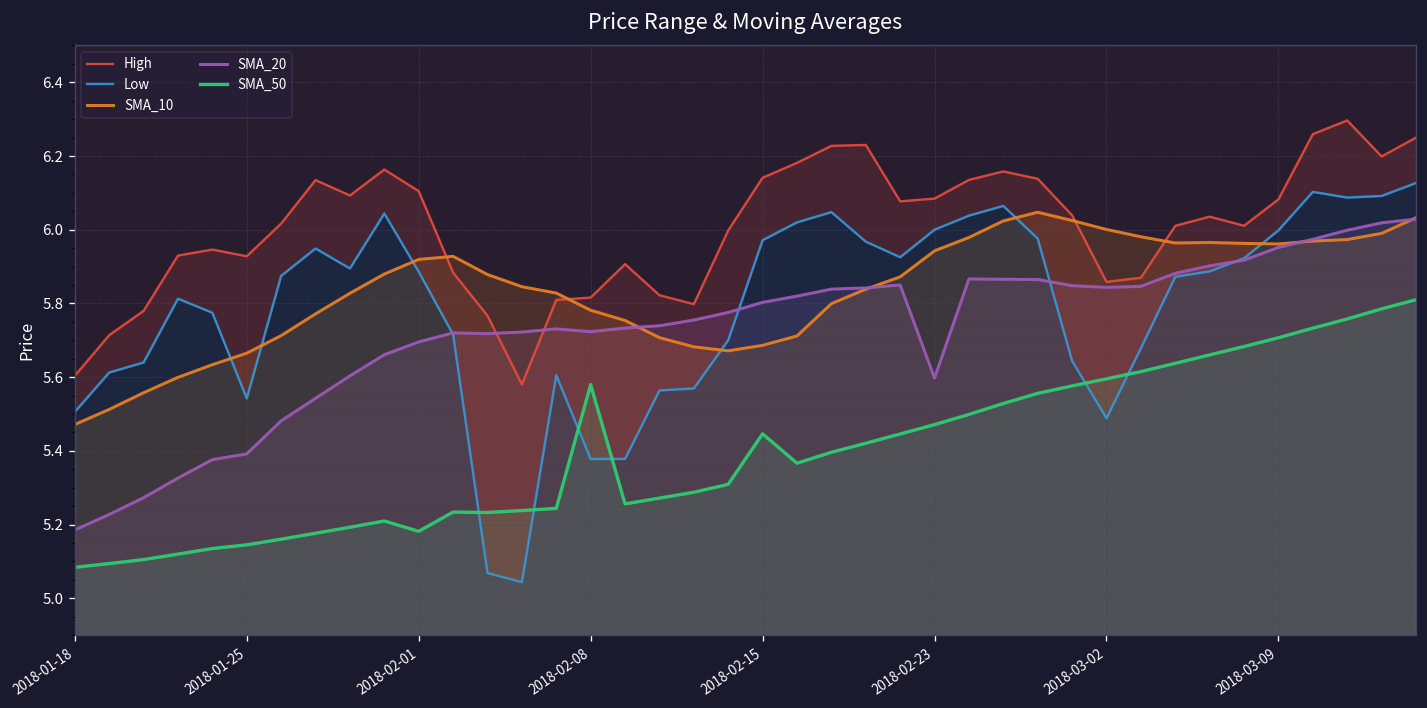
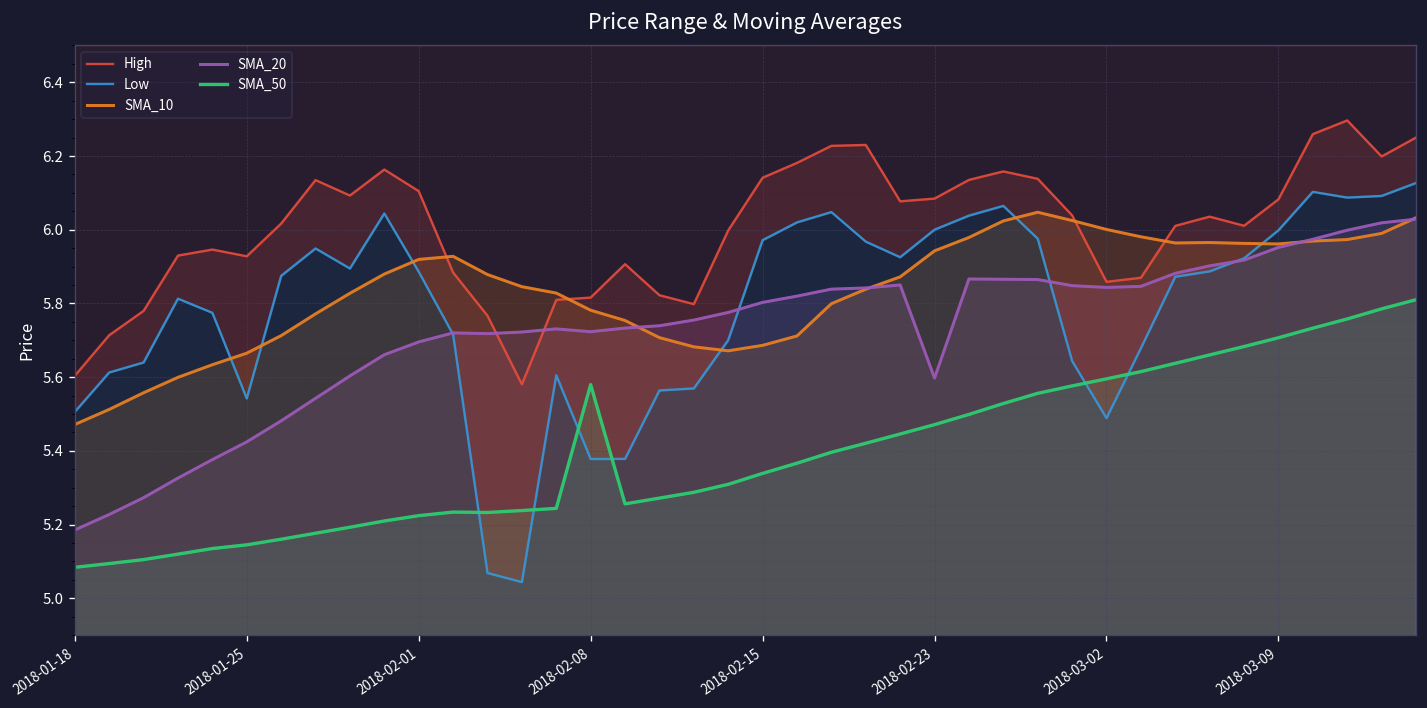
  {
    "Low": {
      "2018-01-18": 5.51,
      "2018-01-25": 5.54,
      "2018-02-01": 5.89,
      "2018-02-08": 5.38,
      "2018-02-15": 5.97,
      "2018-02-23": 6.00,
      "2018-03-02": 5.49,
      "2018-03-09": 6.00
    },
    "SMA_20": {
      "2018-01-18": 5.19,
-     "2018-01-25": 5.39,
+     "2018-01-25": 5.42,
      "2018-02-01": 5.70,
      "2018-02-08": 5.72,
      "2018-02-15": 5.80,
      "2018-02-23": 5.60,
      "2018-03-02": 5.84,
      "2018-03-09": 5.95
    },
    "SMA_50": {
      "2018-01-18": 5.08,
      "2018-01-25": 5.15,
-     "2018-02-01": 5.18,
+     "2018-02-01": 5.22,
      "2018-02-08": 5.58,
-     "2018-02-15": 5.45,
+     "2018-02-15": 5.34,
      "2018-02-23": 5.47,
      "2018-03-02": 5.60,
      "2018-03-09": 5.71
    }
  }
